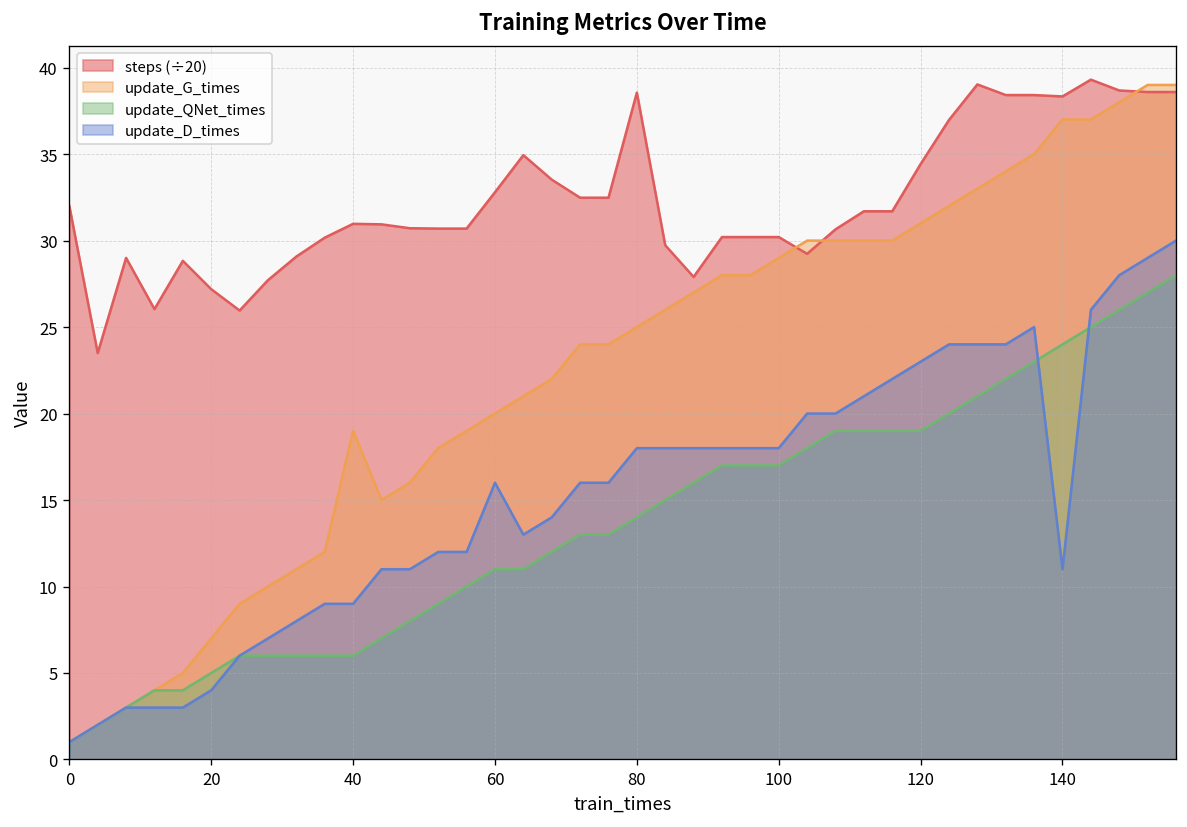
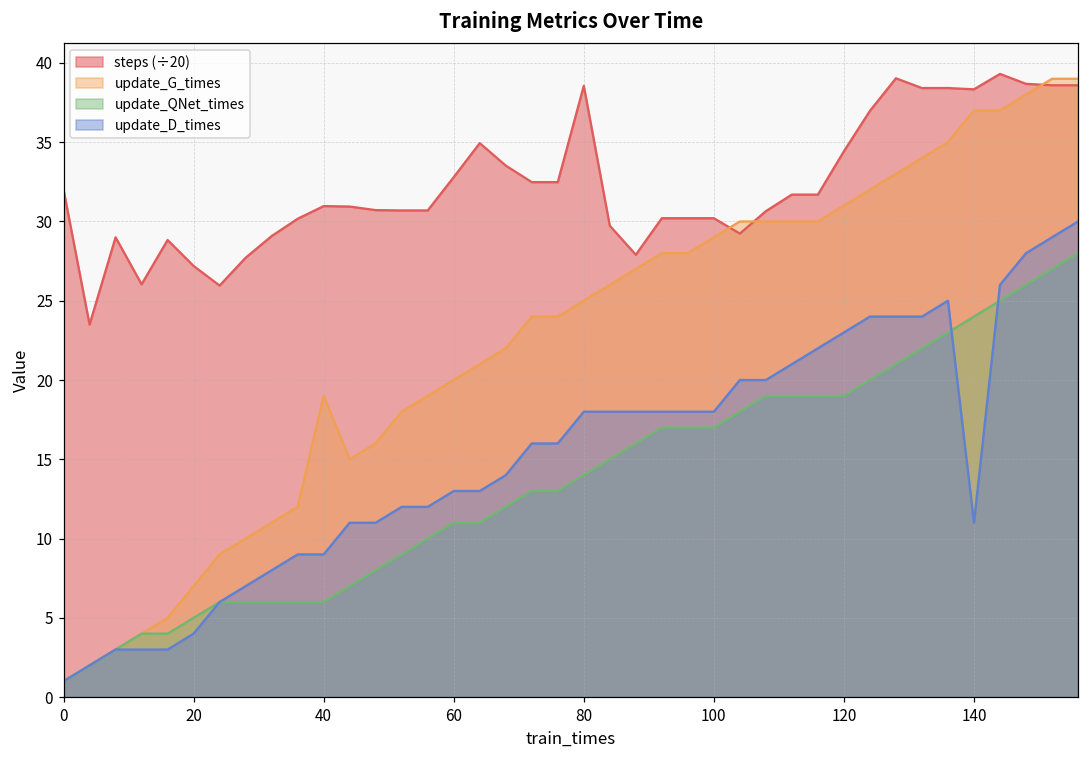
  {
    "steps (÷20)": {
      "0": 32,
      "20": 27.2,
      "40": 31,
      "60": 32.8,
      "80": 38.6,
      "100": 30.2,
      "120": 34.4,
      "140": 38.3
    },
    "update_G_times": {
      "20": 7,
      "40": 19,
      "60": 20,
      "80": 25,
      "100": 29,
      "120": 31,
      "140": 37
    },
    "update_QNet_times": {
      "20": 5,
      "40": 6,
      "60": 11,
      "80": 14,
      "100": 17,
      "120": 19,
      "140": 24
    },
    "update_D_times": {
      "20": 4,
      "40": 9,
-     "60": 16,
+     "60": 13,
      "80": 18,
      "100": 18,
      "120": 23,
      "140": 11
    }
  }
